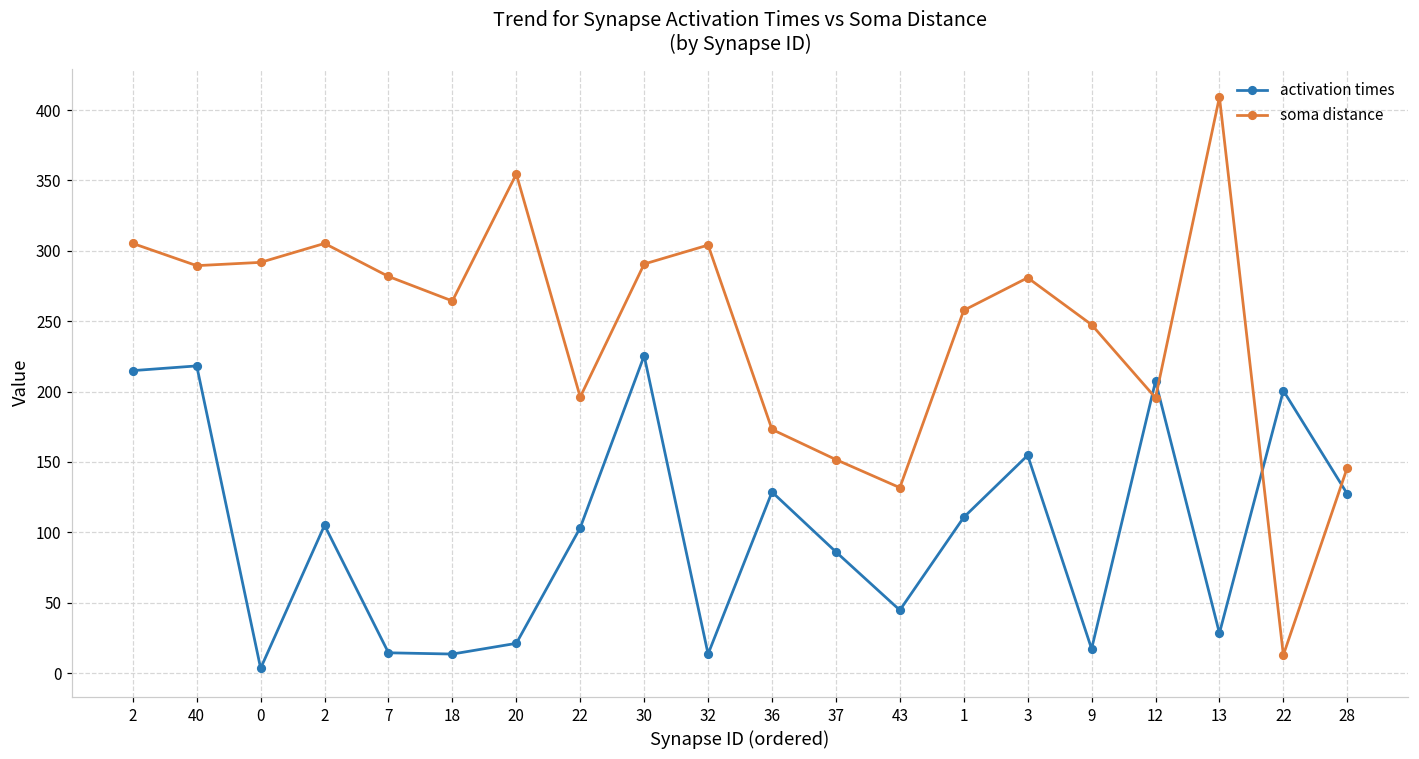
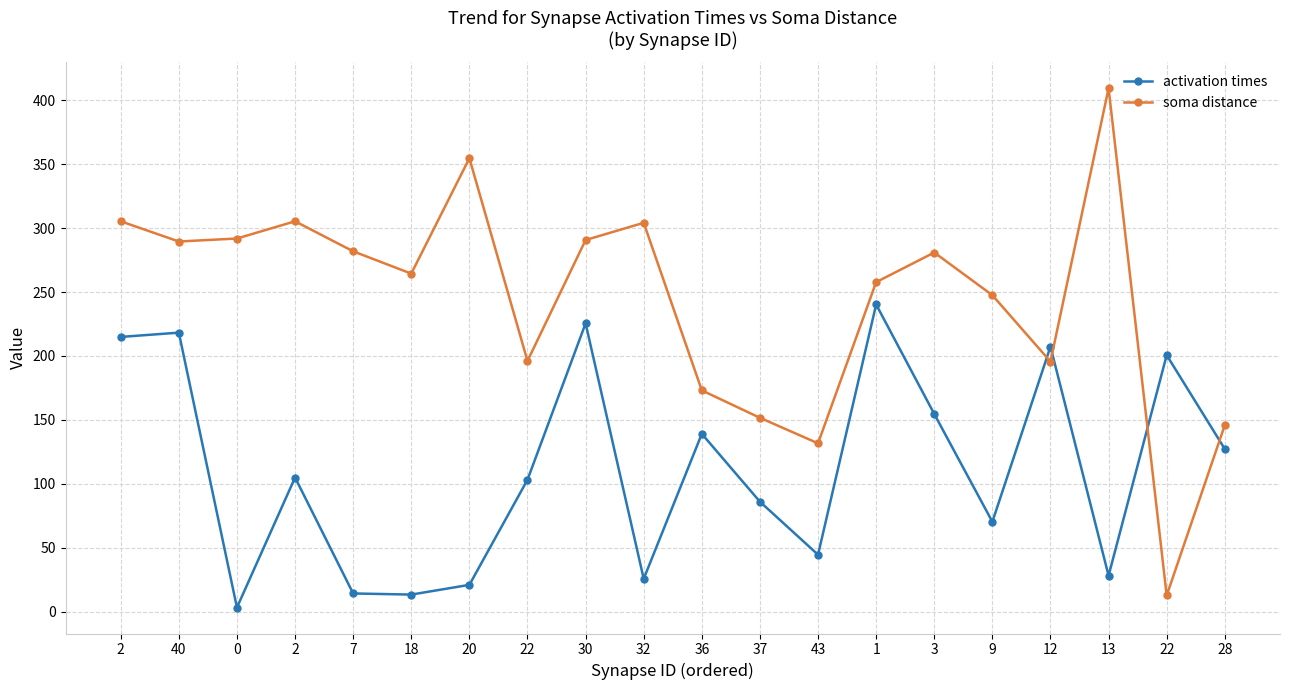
  {
    "activation times": {
      "40": 218,
      "0": 3,
      "7": 14,
      "18": 13,
      "20": 21,
      "30": 225,
-     "32": 13,
-     "36": 129,
+     "32": 26,
+     "36": 139,
      "37": 86,
      "43": 45,
-     "1": 111,
+     "1": 240,
      "3": 155,
-     "9": 17,
+     "9": 70,
      "12": 207,
      "13": 28,
      "28": 127
    },
    "soma distance": {
      "40": 289,
      "0": 292,
      "7": 282,
      "18": 264,
      "20": 355,
      "30": 291,
      "32": 304,
      "36": 173,
      "37": 152,
      "43": 132,
      "1": 258,
      "3": 281,
      "9": 248,
      "12": 196,
      "13": 409,
      "28": 146
    }
  }
